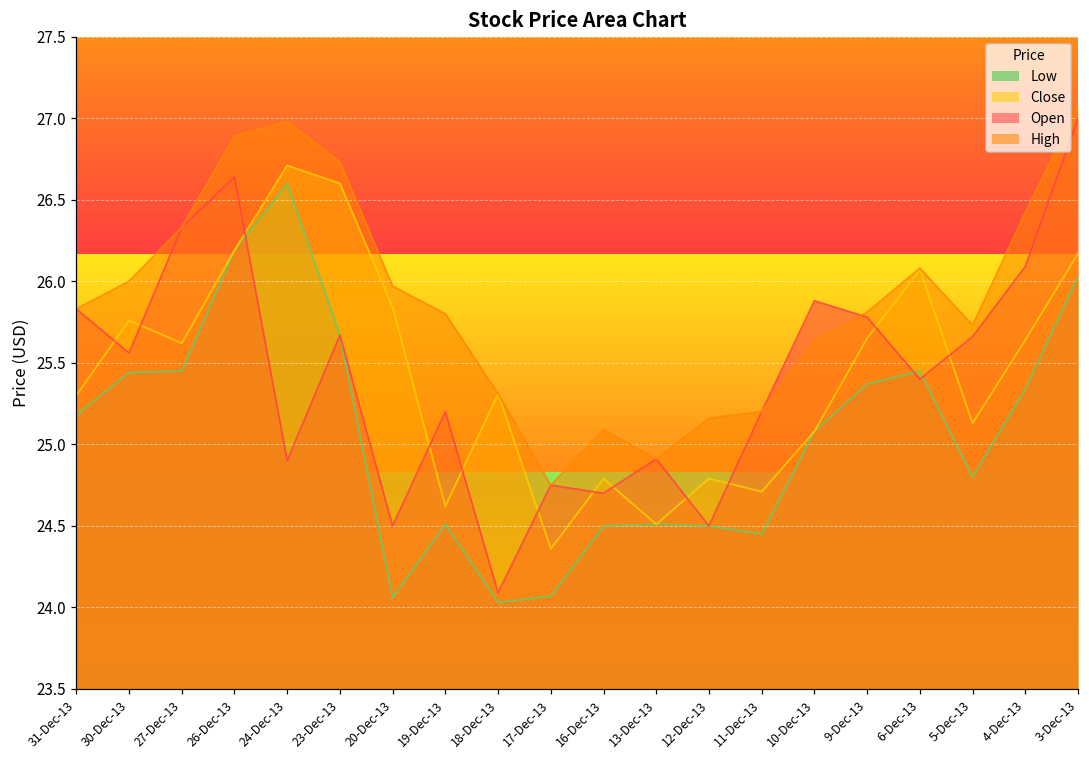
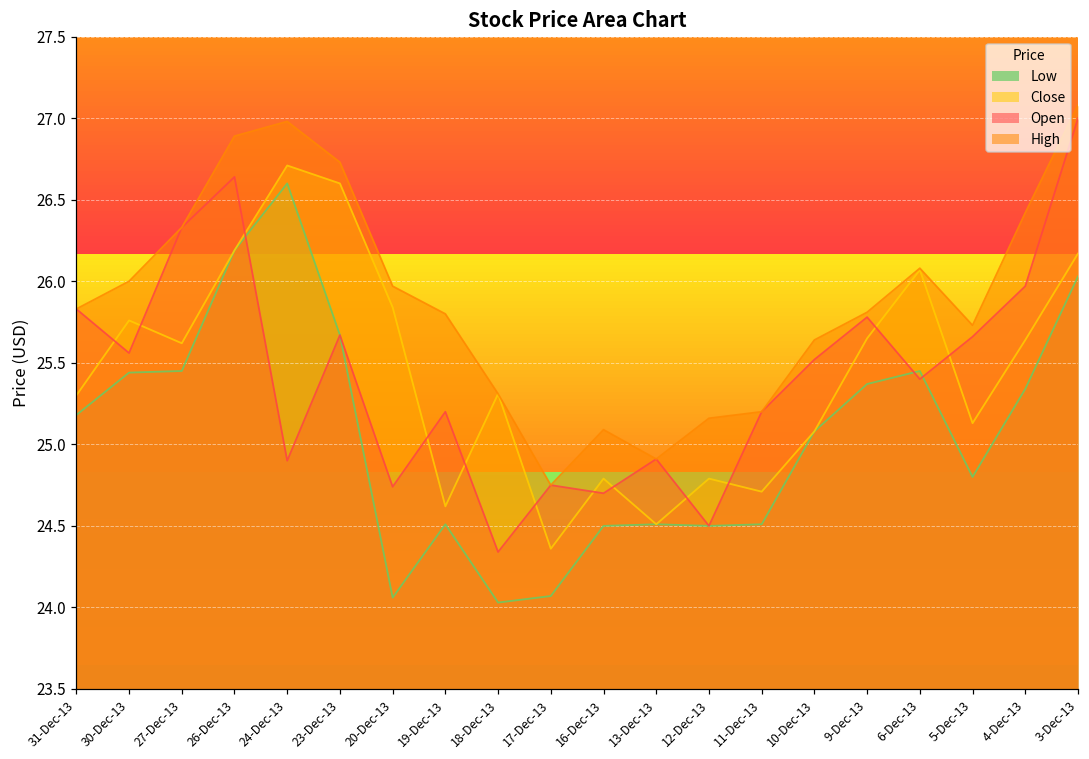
  {
    "Low": {
      "31-Dec-13": 25.18,
      "30-Dec-13": 25.44,
      "27-Dec-13": 25.45,
      "24-Dec-13": 26.60,
      "20-Dec-13": 24.06,
      "19-Dec-13": 24.51,
      "18-Dec-13": 24.03,
      "17-Dec-13": 24.07,
      "16-Dec-13": 24.50,
-     "11-Dec-13": 24.45,
+     "11-Dec-13": 24.51,
      "9-Dec-13": 25.37,
      "6-Dec-13": 25.45,
      "5-Dec-13": 24.80,
      "4-Dec-13": 25.34,
      "3-Dec-13": 26.03
    },
    "Open": {
      "30-Dec-13": 25.56,
      "26-Dec-13": 26.64,
      "24-Dec-13": 24.90,
-     "20-Dec-13": 24.50,
+     "20-Dec-13": 24.74,
      "19-Dec-13": 25.20,
-     "18-Dec-13": 24.09,
+     "18-Dec-13": 24.34,
      "16-Dec-13": 24.70,
-     "10-Dec-13": 25.88,
+     "10-Dec-13": 25.52,
      "9-Dec-13": 25.78,
      "6-Dec-13": 25.40,
      "5-Dec-13": 25.66,
-     "4-Dec-13": 26.09,
+     "4-Dec-13": 25.97,
      "3-Dec-13": 27.00
    }
  }
